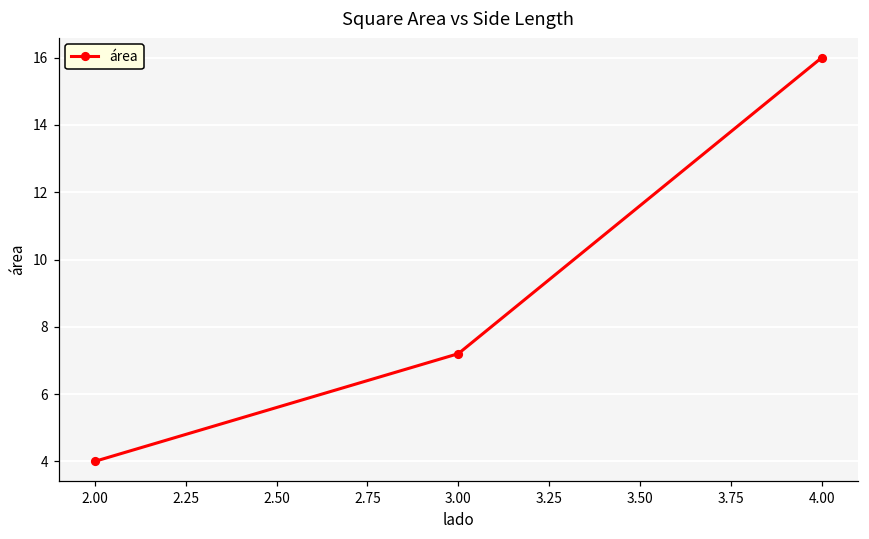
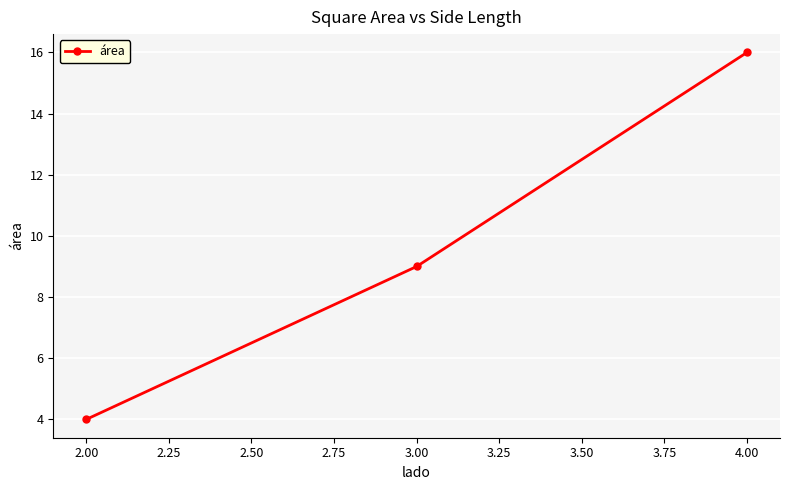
  {
    "2.00": 4.0,
-   "3.00": 7.2,
+   "3.00": 9.0,
    "4.00": 16.0
  }
